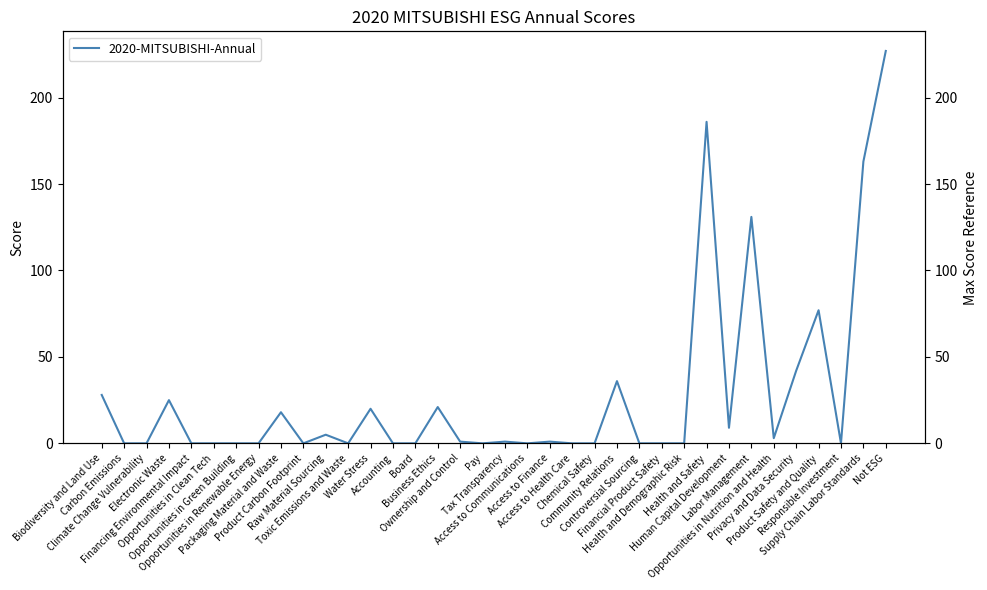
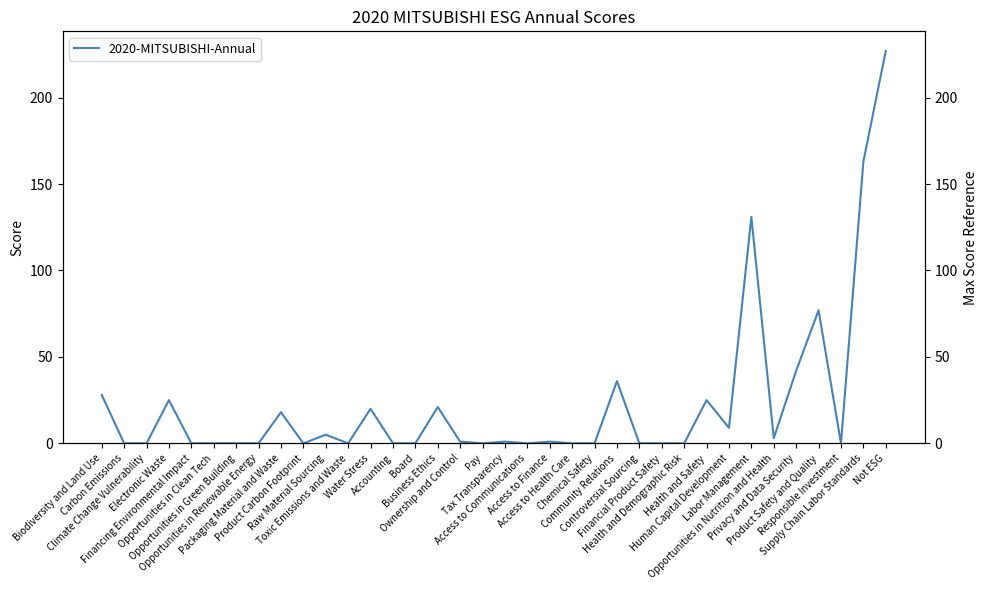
  {
    "Biodiversity and Land Use": 28,
    "Carbon Emissions": 0,
    "Climate Change Vulnerability": 0,
    "Electronic Waste": 25,
    "Financing Environmental Impact": 0,
    "Opportunities in Clean Tech": 0,
    "Opportunities in Green Building": 0,
    "Opportunities in Renewable Energy": 0,
    "Packaging Material and Waste": 18,
    "Product Carbon Footprint": 0,
    "Raw Material Sourcing": 5,
    "Toxic Emissions and Waste": 0,
    "Water Stress": 20,
    "Accounting": 0,
    "Board": 0,
    "Business Ethics": 21,
    "Ownership and Control": 1,
    "Pay": 0,
    "Tax Transparency": 1,
    "Access to Communications": 0,
    "Access to Finance": 1,
    "Access to Health Care": 0,
    "Chemical Safety": 0,
    "Community Relations": 36,
    "Controversial Sourcing": 0,
    "Financial Product Safety": 0,
    "Health and Demographic Risk": 0,
-   "Health and Safety": 186,
+   "Health and Safety": 25,
    "Human Capital Development": 9,
    "Labor Management": 131,
    "Opportunities in Nutrition and Health": 3,
    "Privacy and Data Security": 42,
    "Product Safety and Quality": 77,
    "Responsible Investment": 0,
    "Supply Chain Labor Standards": 163,
    "Not ESG": 227
  }
